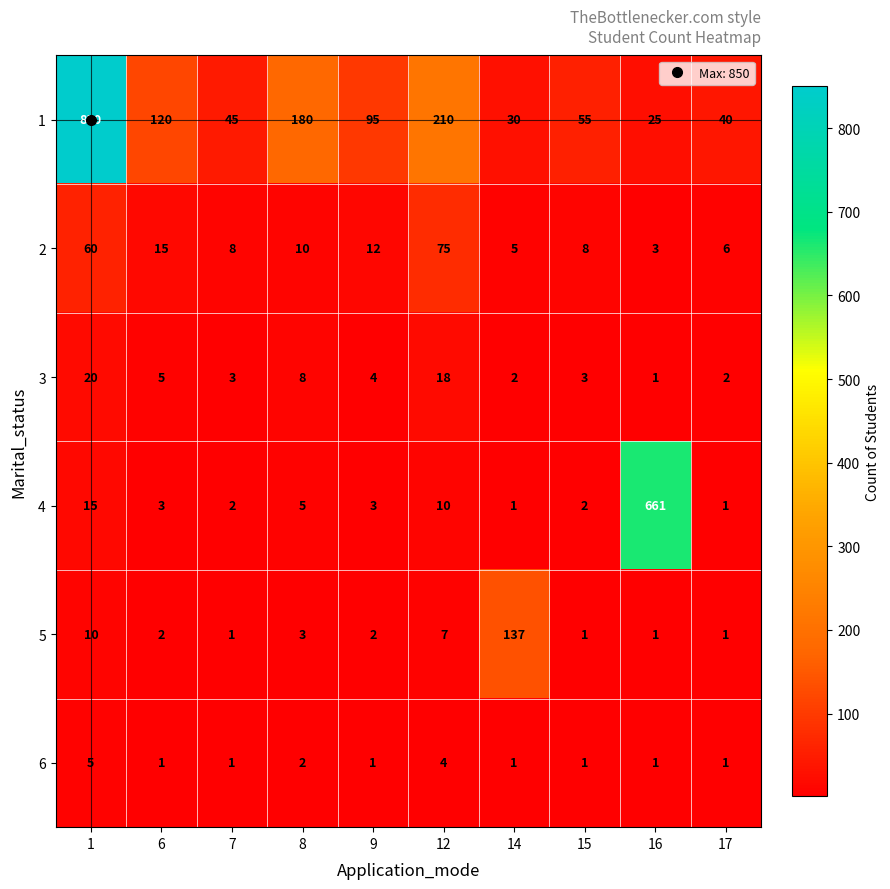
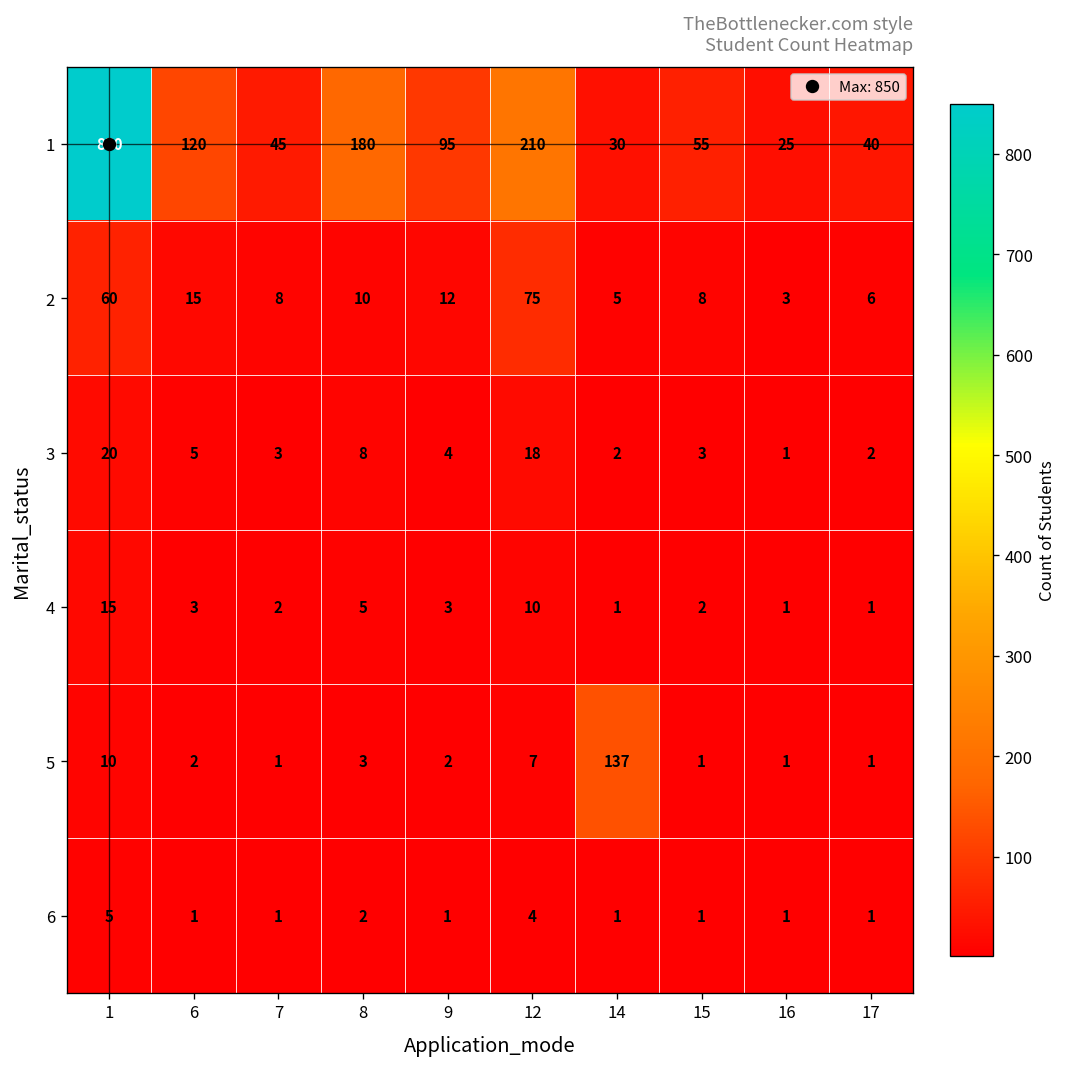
  {
    "1": {
      "6": 120,
      "7": 45,
      "8": 180,
      "9": 95,
      "12": 210,
      "14": 30,
      "15": 55,
      "16": 25,
      "17": 40
    },
    "2": {
      "1": 60,
      "6": 15,
      "7": 8,
      "8": 10,
      "9": 12,
      "12": 75,
      "14": 5,
      "15": 8,
      "16": 3,
      "17": 6
    },
    "3": {
      "1": 20,
      "6": 5,
      "7": 3,
      "8": 8,
      "9": 4,
      "12": 18,
      "14": 2,
      "15": 3,
      "16": 1,
      "17": 2
    },
    "4": {
      "1": 15,
      "6": 3,
      "7": 2,
      "8": 5,
      "9": 3,
      "12": 10,
      "14": 1,
      "15": 2,
-     "16": 661,
+     "16": 1,
      "17": 1
    },
    "5": {
      "1": 10,
      "6": 2,
      "7": 1,
      "8": 3,
      "9": 2,
      "12": 7,
      "14": 137,
      "15": 1,
      "16": 1,
      "17": 1
    },
    "6": {
      "1": 5,
      "6": 1,
      "7": 1,
      "8": 2,
      "9": 1,
      "12": 4,
      "14": 1,
      "15": 1,
      "16": 1,
      "17": 1
    }
  }
